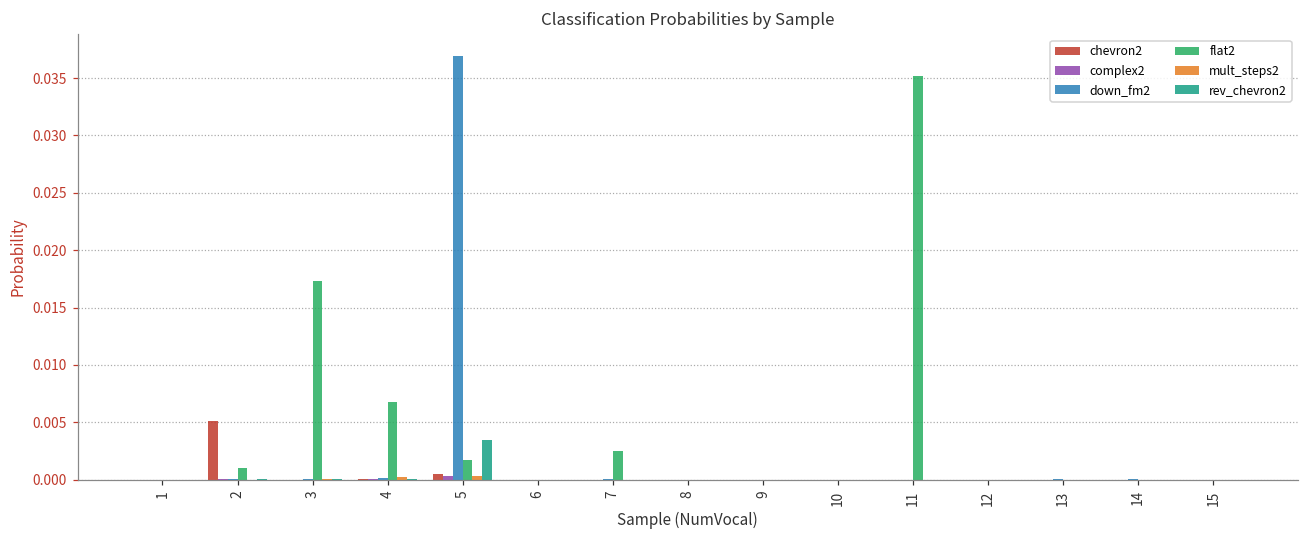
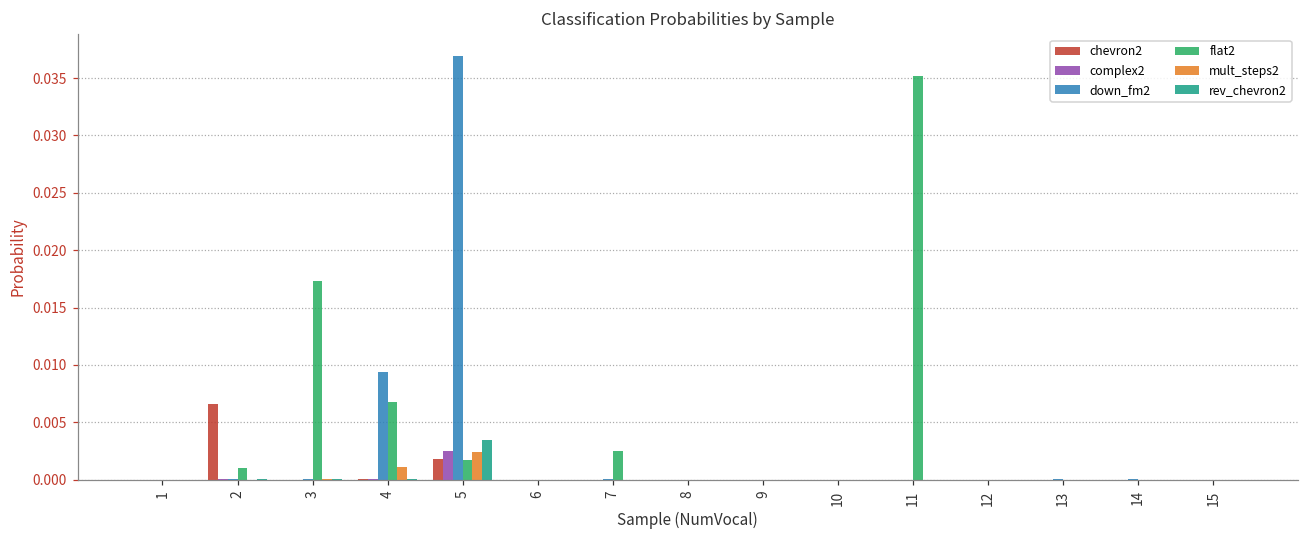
  {
    "chevron2": {
-     "2": 0.0051,
-     "5": 0.0005
+     "2": 0.0066,
+     "5": 0.0018
    },
    "complex2": {
-     "5": 0.0003
+     "5": 0.0025
    },
    "down_fm2": {
-     "4": 0.0002,
+     "4": 0.0094,
      "5": 0.0370
    },
    "mult_steps2": {
-     "4": 0.0002,
-     "5": 0.0003
+     "4": 0.0011,
+     "5": 0.0024
    }
  }
